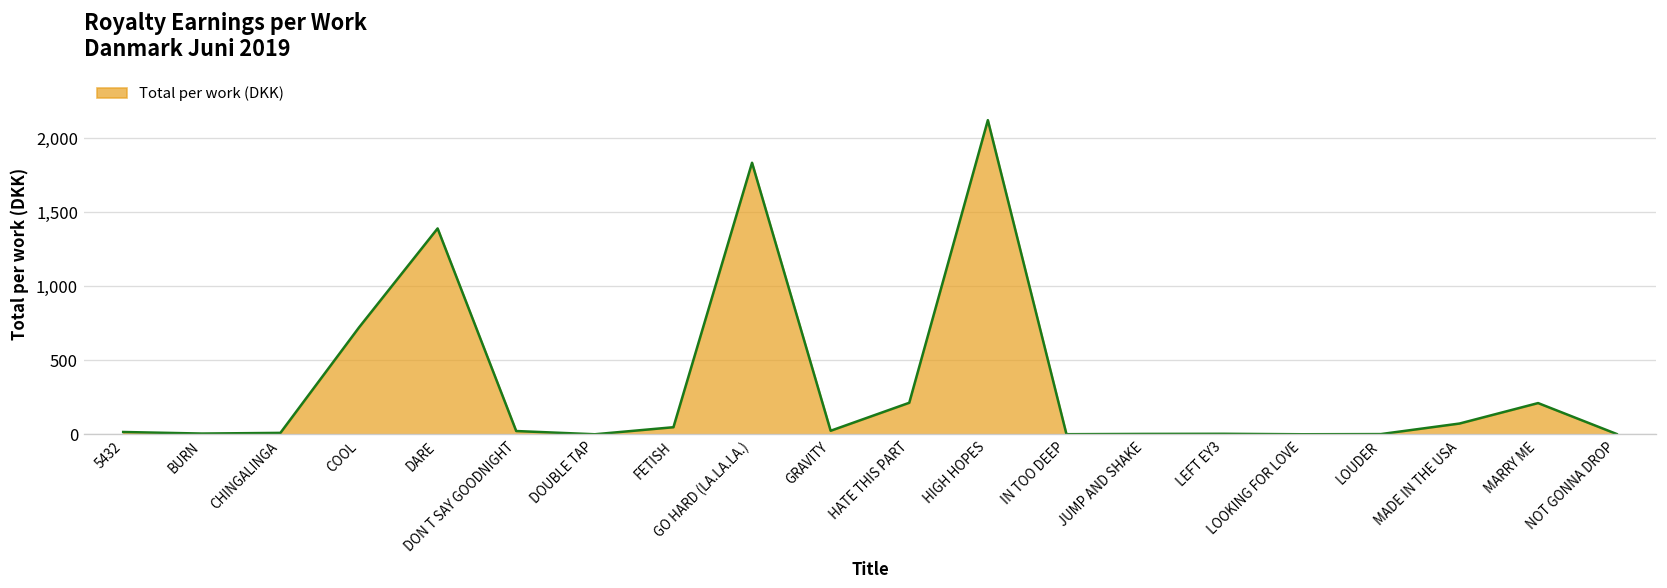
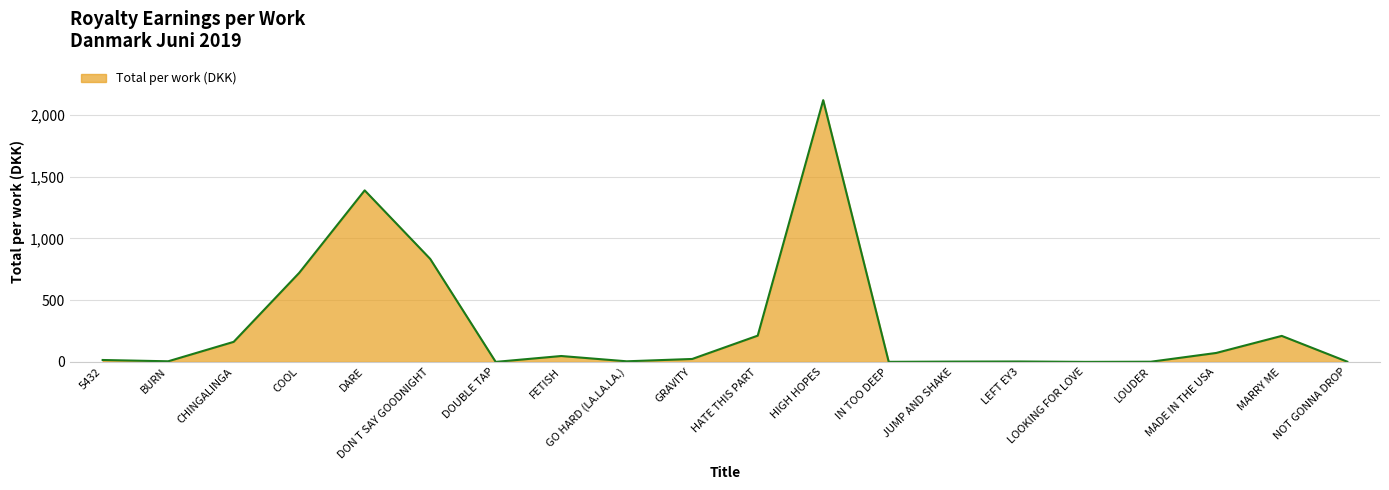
  {
    "5432": "20",
    "BURN": "0",
-   "CHINGALINGA": "10",
+   "CHINGALINGA": "160",
    "COOL": "720",
    "DARE": "1,390",
-   "DON T SAY GOODNIGHT": "20",
+   "DON T SAY GOODNIGHT": "830",
    "DOUBLE TAP": "0",
    "FETISH": "50",
-   "GO HARD (LA.LA.LA.)": "1,830",
+   "GO HARD (LA.LA.LA.)": "0",
    "GRAVITY": "20",
    "HATE THIS PART": "210",
    "HIGH HOPES": "2,120",
    "IN TOO DEEP": "0",
    "JUMP AND SHAKE": "0",
    "LEFT EY3": "0",
    "LOOKING FOR LOVE": "0",
    "LOUDER": "0",
    "MADE IN THE USA": "70",
    "MARRY ME": "210",
    "NOT GONNA DROP": "0"
  }
